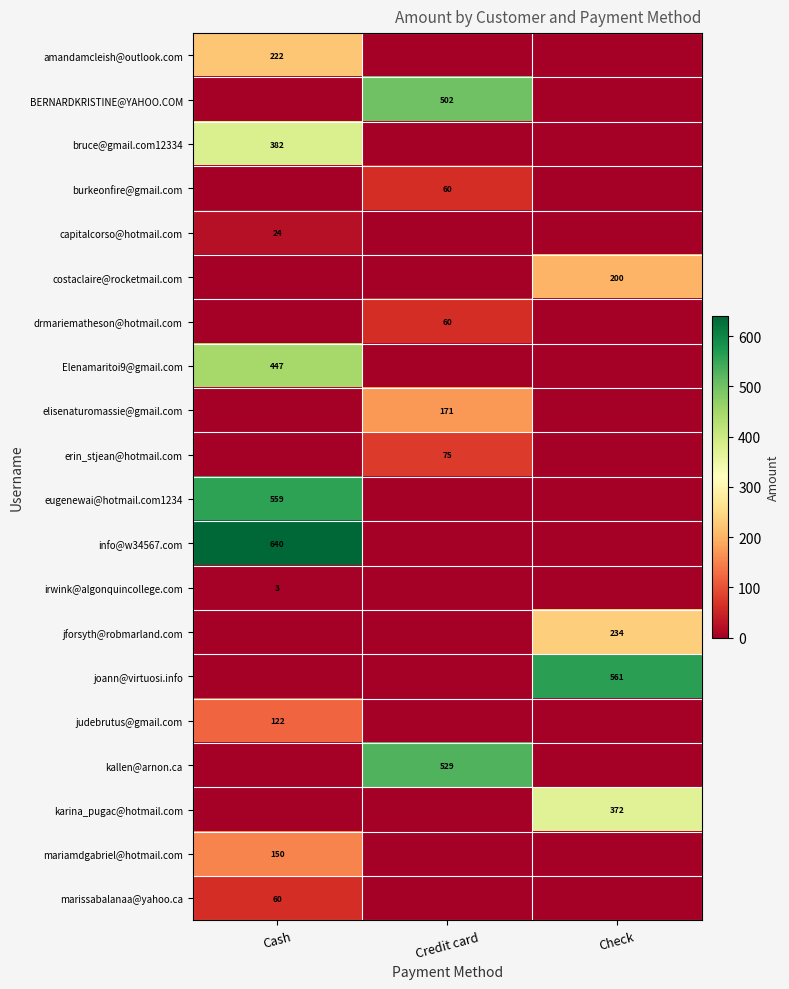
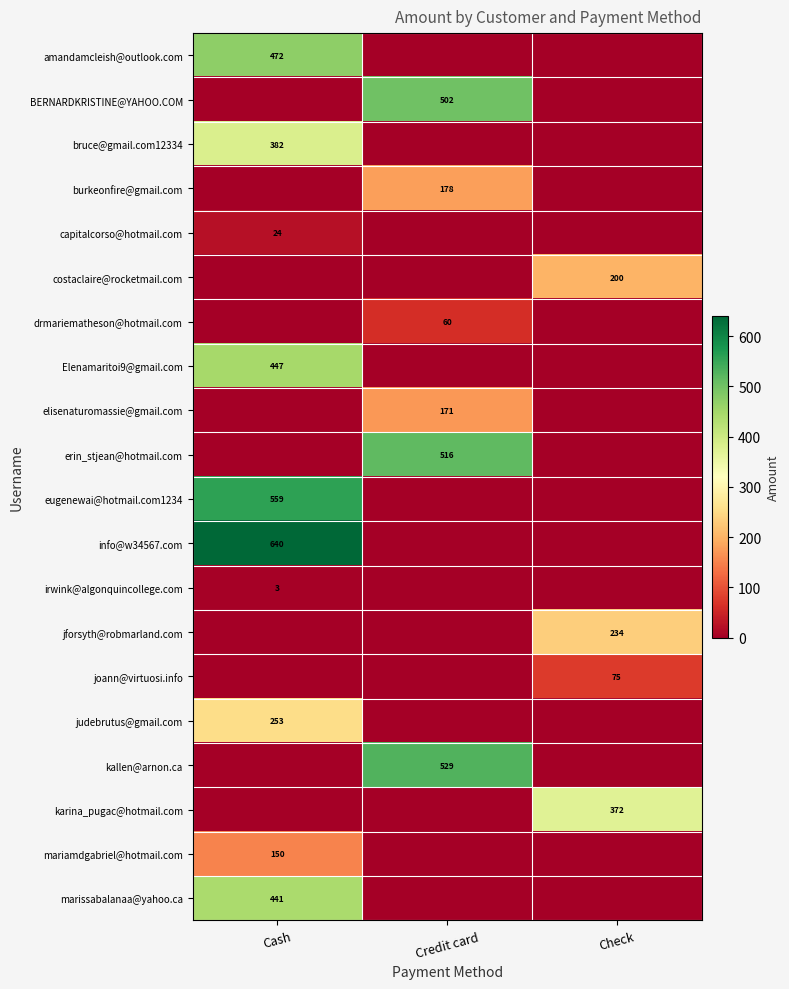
  {
    "amandamcleish@outlook.com": {
-     "Cash": 222
+     "Cash": 472
    },
    "BERNARDKRISTINE@YAHOO.COM": {
      "Credit card": 502
    },
    "bruce@gmail.com12334": {
      "Cash": 382
    },
    "burkeonfire@gmail.com": {
-     "Credit card": 60
+     "Credit card": 178
    },
    "capitalcorso@hotmail.com": {
      "Cash": 24
    },
    "costaclaire@rocketmail.com": {
      "Check": 200
    },
    "drmariematheson@hotmail.com": {
      "Credit card": 60
    },
    "Elenamaritoi9@gmail.com": {
      "Cash": 447
    },
    "elisenaturomassie@gmail.com": {
      "Credit card": 171
    },
    "erin_stjean@hotmail.com": {
-     "Credit card": 75
+     "Credit card": 516
    },
    "eugenewai@hotmail.com1234": {
      "Cash": 559
    },
    "info@w34567.com": {
      "Cash": 640
    },
    "irwink@algonquincollege.com": {
      "Cash": 3
    },
    "jforsyth@robmarland.com": {
      "Check": 234
    },
    "joann@virtuosi.info": {
-     "Check": 561
+     "Check": 75
    },
    "judebrutus@gmail.com": {
-     "Cash": 122
+     "Cash": 253
    },
    "kallen@arnon.ca": {
      "Credit card": 529
    },
    "karina_pugac@hotmail.com": {
      "Check": 372
    },
    "mariamdgabriel@hotmail.com": {
      "Cash": 150
    },
    "marissabalanaa@yahoo.ca": {
-     "Cash": 60
+     "Cash": 441
    }
  }
